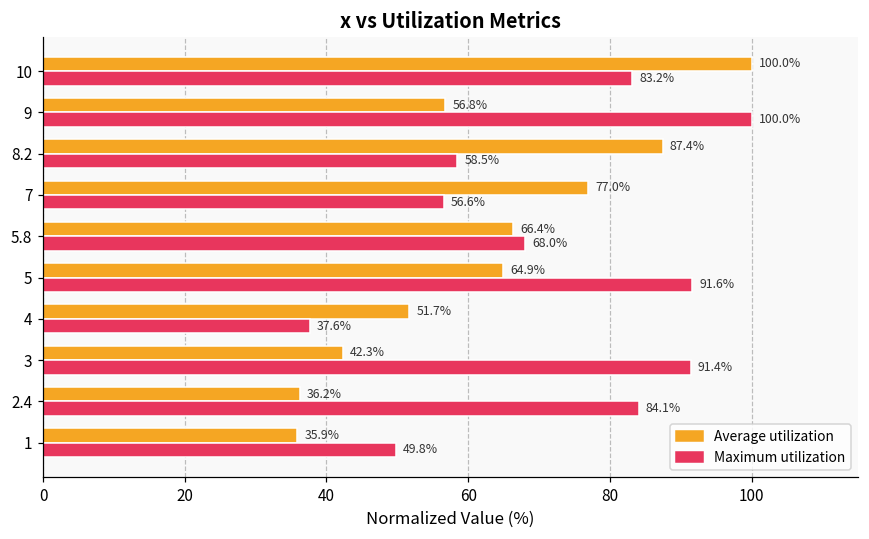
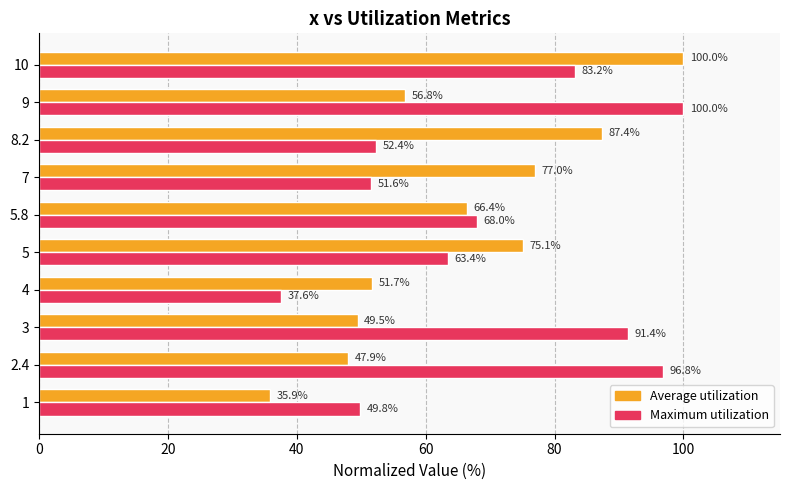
  {
    "Average utilization": {
      "10": "100.0%",
      "9": "56.8%",
      "8.2": "87.4%",
      "7": "77.0%",
      "5.8": "66.4%",
-     "5": "64.9%",
+     "5": "75.1%",
      "4": "51.7%",
-     "3": "42.3%",
-     "2.4": "36.2%",
+     "3": "49.5%",
+     "2.4": "47.9%",
      "1": "35.9%"
    },
    "Maximum utilization": {
      "10": "83.2%",
      "9": "100.0%",
-     "8.2": "58.5%",
-     "7": "56.6%",
+     "8.2": "52.4%",
+     "7": "51.6%",
      "5.8": "68.0%",
-     "5": "91.6%",
+     "5": "63.4%",
      "4": "37.6%",
      "3": "91.4%",
-     "2.4": "84.1%",
+     "2.4": "96.8%",
      "1": "49.8%"
    }
  }
